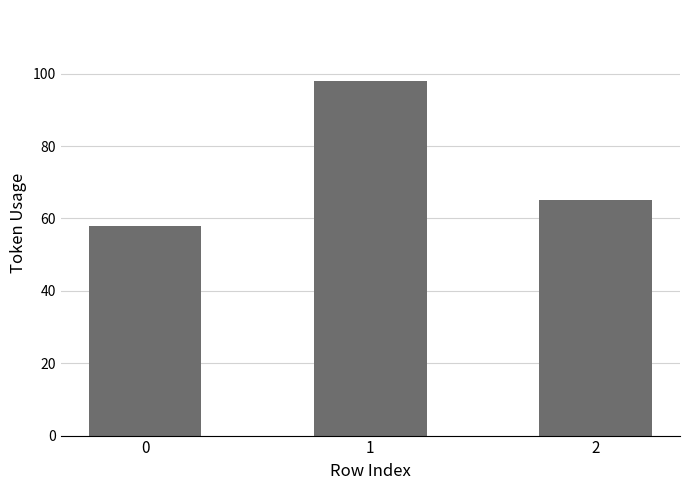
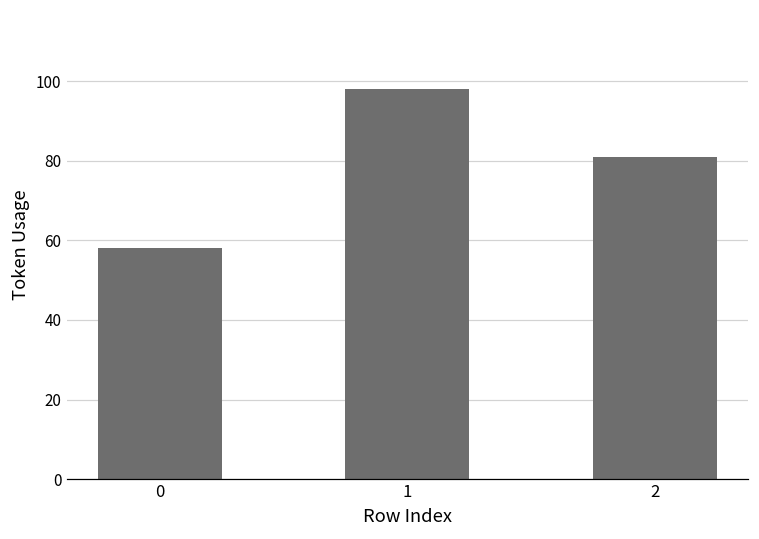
  {
    "0": 58,
    "1": 98,
-   "2": 65
+   "2": 81
  }
